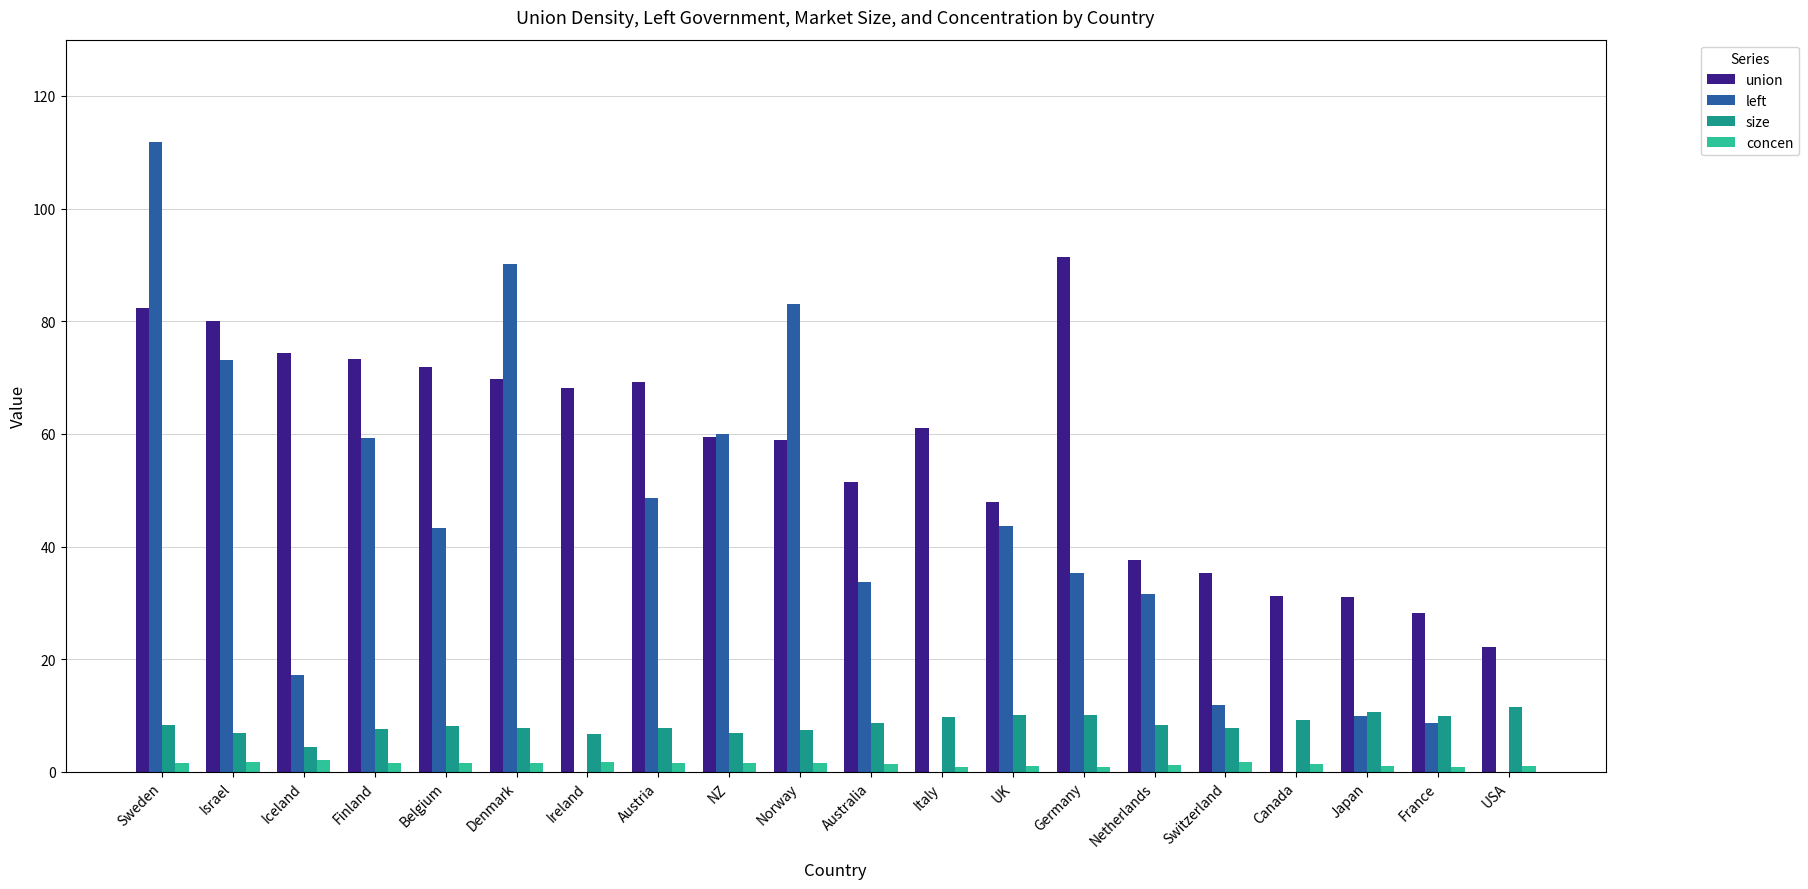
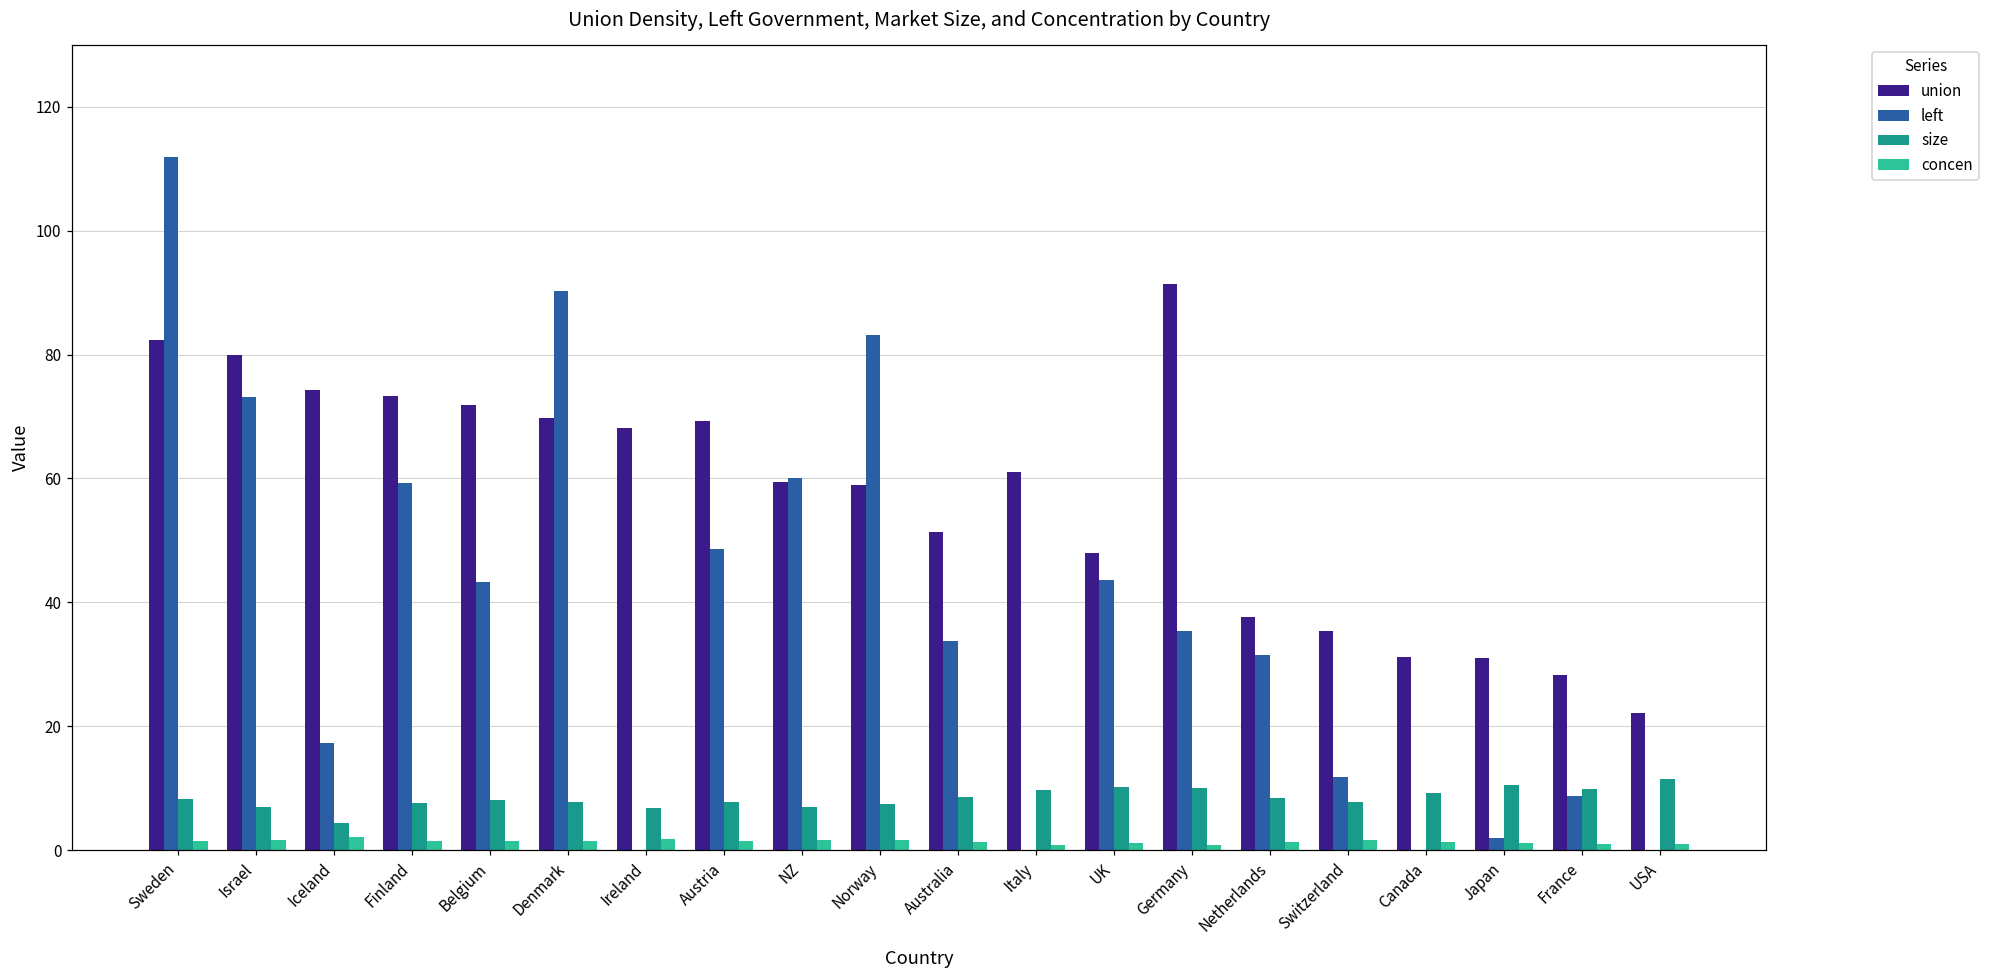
  {
    "union": {
      "Sweden": 82,
      "Israel": 80,
      "Iceland": 74,
      "Finland": 73,
      "Belgium": 72,
      "Denmark": 70,
      "Ireland": 68,
      "Austria": 69,
      "NZ": 59,
      "Norway": 59,
      "Australia": 51,
      "Italy": 61,
      "UK": 48,
      "Germany": 91,
      "Netherlands": 38,
      "Switzerland": 35,
      "Canada": 31,
      "Japan": 31,
      "France": 28,
      "USA": 22
    },
    "left": {
      "Sweden": 112,
      "Israel": 73,
      "Iceland": 17,
      "Finland": 59,
      "Belgium": 43,
      "Denmark": 90,
      "Ireland": 0,
      "Austria": 49,
      "NZ": 60,
      "Norway": 83,
      "Australia": 34,
      "Italy": 0,
      "UK": 44,
      "Germany": 35,
      "Netherlands": 32,
      "Switzerland": 12,
      "Canada": 0,
-     "Japan": 10,
+     "Japan": 2,
      "France": 9,
      "USA": 0
    }
  }
